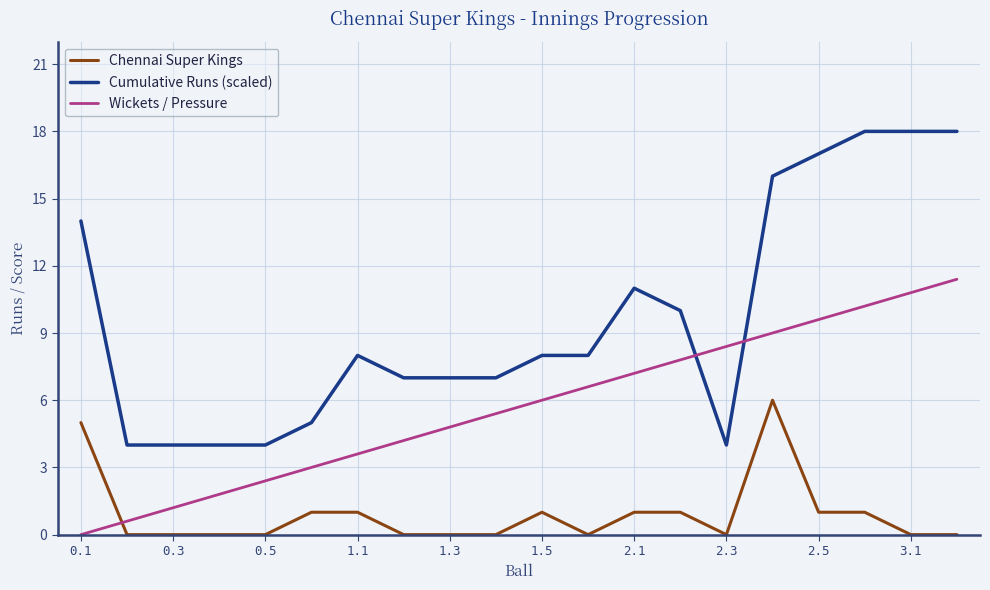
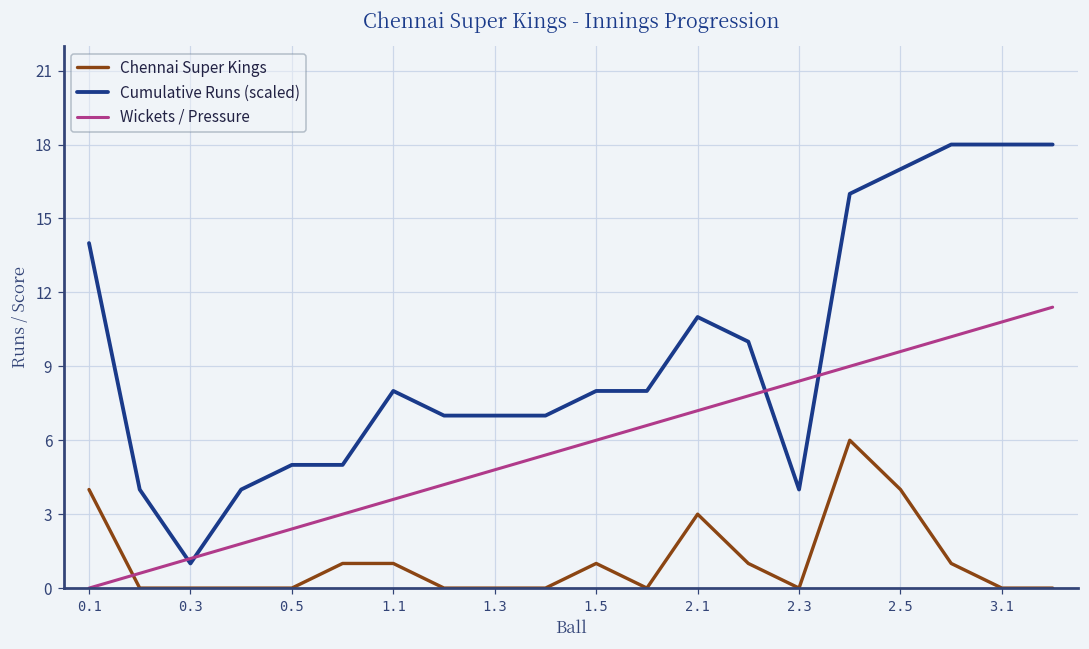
  {
    "Chennai Super Kings": {
-     "0.1": 5,
+     "0.1": 4,
      "0.3": 0,
      "0.5": 0,
      "1.1": 1,
      "1.3": 0,
      "1.5": 1,
-     "2.1": 1,
+     "2.1": 3,
      "2.3": 0,
-     "2.5": 1,
+     "2.5": 4,
      "3.1": 0
    },
    "Cumulative Runs (scaled)": {
      "0.1": 14,
-     "0.3": 4,
-     "0.5": 4,
+     "0.3": 1,
+     "0.5": 5,
      "1.1": 8,
      "1.3": 7,
      "1.5": 8,
      "2.1": 11,
      "2.3": 4,
      "2.5": 17,
      "3.1": 18
    },
    "Wickets / Pressure": {
      "0.1": 0,
      "0.3": 1.2,
      "0.5": 2.4,
      "1.1": 3.6,
      "1.3": 4.8,
      "1.5": 6,
      "2.1": 7.2,
      "2.3": 8.4,
      "2.5": 9.6,
      "3.1": 10.8
    }
  }
